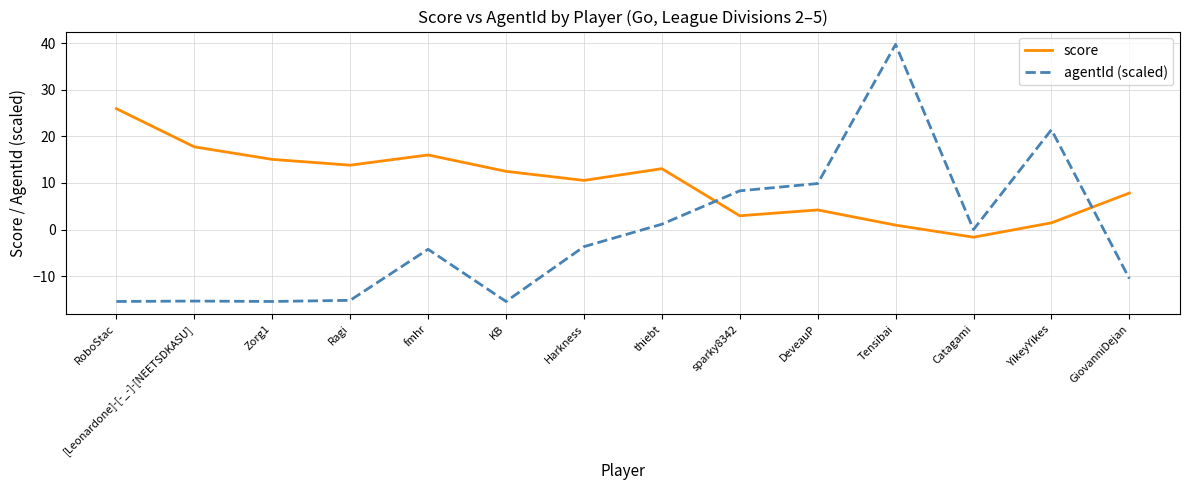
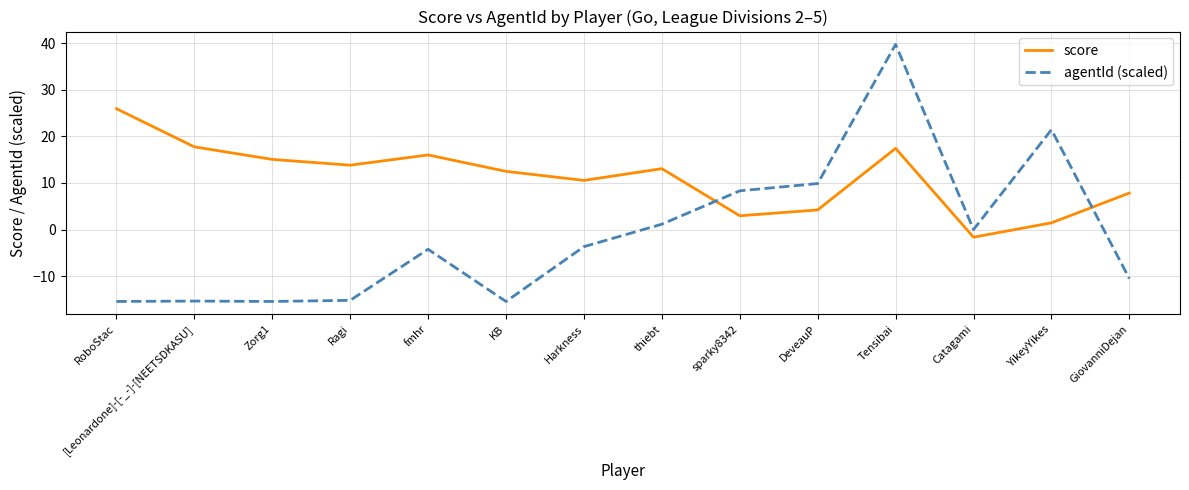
  {
    "score": {
      "RoboStac": 26,
      "[Leonardone]-[-_-]-[NEETSDKASU]": 18,
      "Zorg1": 15,
      "Ragi": 14,
      "fmhr": 16,
      "KB": 13,
      "Harkness": 11,
      "thiebt": 13,
      "sparky8342": 3,
      "DeveauP": 4,
-     "Tensibai": 1,
+     "Tensibai": 17,
      "Catagami": -2,
      "YikeyYikes": 1,
      "GiovanniDejan": 8
    },
    "agentId (scaled)": {
      "RoboStac": -15,
      "[Leonardone]-[-_-]-[NEETSDKASU]": -15,
      "Zorg1": -15,
      "Ragi": -15,
      "fmhr": -4,
      "KB": -15,
      "Harkness": -4,
      "thiebt": 1,
      "sparky8342": 8,
      "DeveauP": 10,
      "Tensibai": 40,
      "Catagami": 0,
      "YikeyYikes": 21,
      "GiovanniDejan": -11
    }
  }
